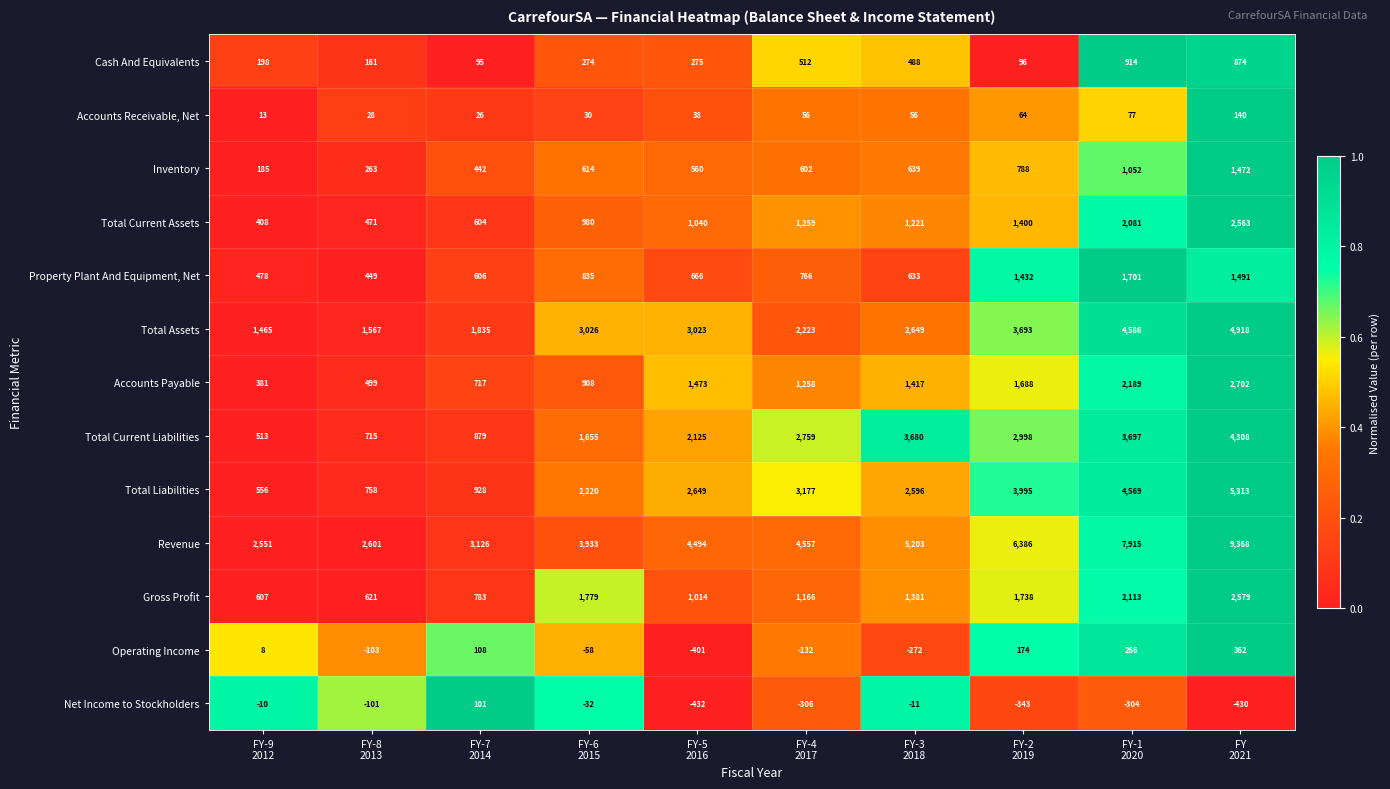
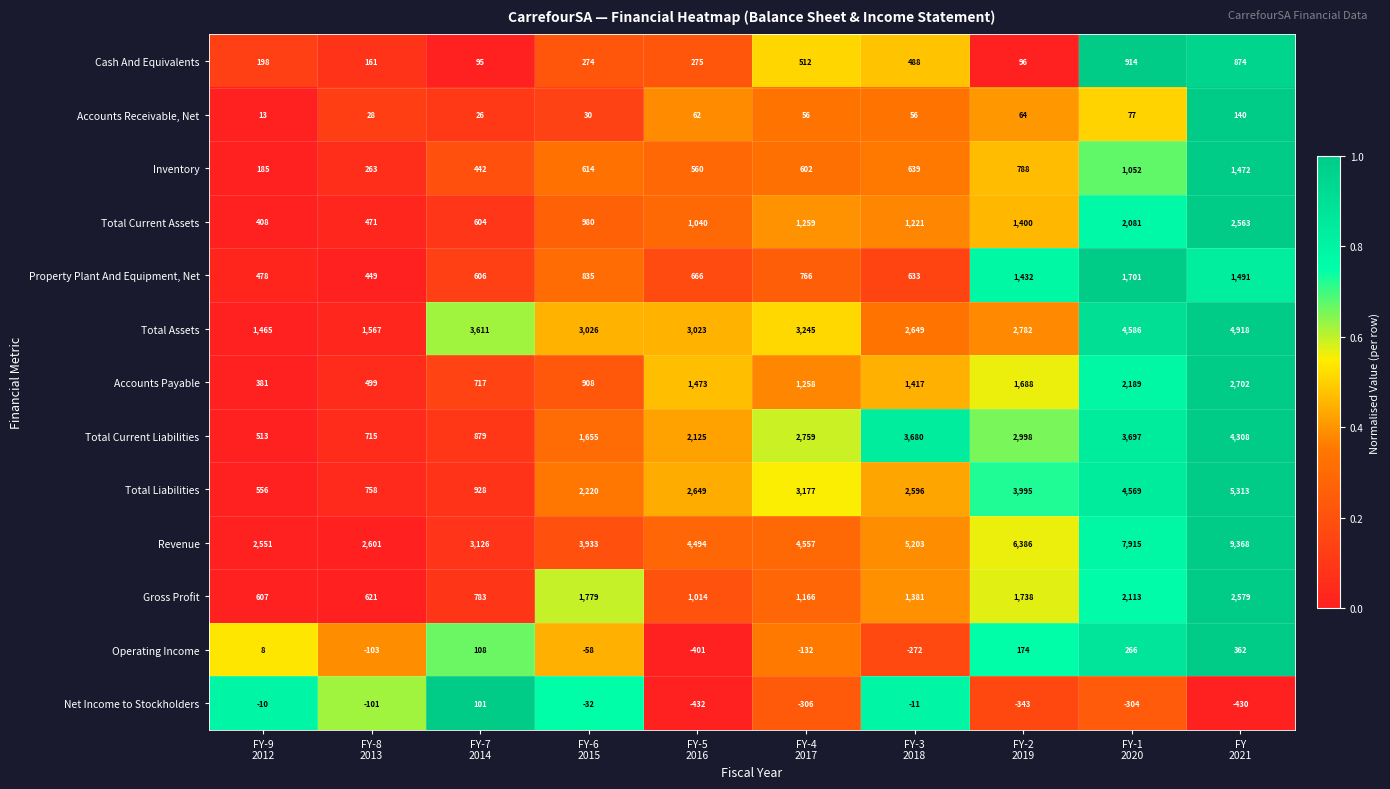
  {
    "Cash And Equivalents": {
      "FY-9 2012": "198",
      "FY-8 2013": "161",
      "FY-7 2014": "95",
      "FY-6 2015": "274",
      "FY-5 2016": "275",
      "FY-4 2017": "512",
      "FY-3 2018": "488",
      "FY-2 2019": "96",
      "FY-1 2020": "914",
      "FY 2021": "874"
    },
    "Accounts Receivable, Net": {
      "FY-9 2012": "13",
      "FY-8 2013": "28",
      "FY-7 2014": "26",
      "FY-6 2015": "30",
-     "FY-5 2016": "38",
+     "FY-5 2016": "62",
      "FY-4 2017": "56",
      "FY-3 2018": "56",
      "FY-2 2019": "64",
      "FY-1 2020": "77",
      "FY 2021": "140"
    },
    "Inventory": {
      "FY-9 2012": "185",
      "FY-8 2013": "263",
      "FY-7 2014": "442",
      "FY-6 2015": "614",
      "FY-5 2016": "560",
      "FY-4 2017": "602",
      "FY-3 2018": "639",
      "FY-2 2019": "788",
      "FY-1 2020": "1,052",
      "FY 2021": "1,472"
    },
    "Total Current Assets": {
      "FY-9 2012": "408",
      "FY-8 2013": "471",
      "FY-7 2014": "604",
      "FY-6 2015": "980",
      "FY-5 2016": "1,040",
      "FY-4 2017": "1,259",
      "FY-3 2018": "1,221",
      "FY-2 2019": "1,400",
      "FY-1 2020": "2,081",
      "FY 2021": "2,563"
    },
    "Property Plant And Equipment, Net": {
      "FY-9 2012": "478",
      "FY-8 2013": "449",
      "FY-7 2014": "606",
      "FY-6 2015": "835",
      "FY-5 2016": "666",
      "FY-4 2017": "766",
      "FY-3 2018": "633",
      "FY-2 2019": "1,432",
      "FY-1 2020": "1,701",
      "FY 2021": "1,491"
    },
    "Total Assets": {
      "FY-9 2012": "1,465",
      "FY-8 2013": "1,567",
-     "FY-7 2014": "1,835",
+     "FY-7 2014": "3,611",
      "FY-6 2015": "3,026",
      "FY-5 2016": "3,023",
-     "FY-4 2017": "2,223",
+     "FY-4 2017": "3,245",
      "FY-3 2018": "2,649",
-     "FY-2 2019": "3,693",
+     "FY-2 2019": "2,782",
      "FY-1 2020": "4,586",
      "FY 2021": "4,918"
    },
    "Accounts Payable": {
      "FY-9 2012": "381",
      "FY-8 2013": "499",
      "FY-7 2014": "717",
      "FY-6 2015": "908",
      "FY-5 2016": "1,473",
      "FY-4 2017": "1,258",
      "FY-3 2018": "1,417",
      "FY-2 2019": "1,688",
      "FY-1 2020": "2,189",
      "FY 2021": "2,702"
    },
    "Total Current Liabilities": {
      "FY-9 2012": "513",
      "FY-8 2013": "715",
      "FY-7 2014": "879",
      "FY-6 2015": "1,655",
      "FY-5 2016": "2,125",
      "FY-4 2017": "2,759",
      "FY-3 2018": "3,680",
      "FY-2 2019": "2,998",
      "FY-1 2020": "3,697",
      "FY 2021": "4,308"
    },
    "Total Liabilities": {
      "FY-9 2012": "556",
      "FY-8 2013": "758",
      "FY-7 2014": "928",
      "FY-6 2015": "2,220",
      "FY-5 2016": "2,649",
      "FY-4 2017": "3,177",
      "FY-3 2018": "2,596",
      "FY-2 2019": "3,995",
      "FY-1 2020": "4,569",
      "FY 2021": "5,313"
    },
    "Revenue": {
      "FY-9 2012": "2,551",
      "FY-8 2013": "2,601",
      "FY-7 2014": "3,126",
      "FY-6 2015": "3,933",
      "FY-5 2016": "4,494",
      "FY-4 2017": "4,557",
      "FY-3 2018": "5,203",
      "FY-2 2019": "6,386",
      "FY-1 2020": "7,915",
      "FY 2021": "9,368"
    },
    "Gross Profit": {
      "FY-9 2012": "607",
      "FY-8 2013": "621",
      "FY-7 2014": "783",
      "FY-6 2015": "1,779",
      "FY-5 2016": "1,014",
      "FY-4 2017": "1,166",
      "FY-3 2018": "1,381",
      "FY-2 2019": "1,738",
      "FY-1 2020": "2,113",
      "FY 2021": "2,579"
    },
    "Operating Income": {
      "FY-9 2012": "8",
      "FY-8 2013": "-103",
      "FY-7 2014": "108",
      "FY-6 2015": "-58",
      "FY-5 2016": "-401",
      "FY-4 2017": "-132",
      "FY-3 2018": "-272",
      "FY-2 2019": "174",
      "FY-1 2020": "266",
      "FY 2021": "362"
    },
    "Net Income to Stockholders": {
      "FY-9 2012": "-10",
      "FY-8 2013": "-101",
      "FY-7 2014": "101",
      "FY-6 2015": "-32",
      "FY-5 2016": "-432",
      "FY-4 2017": "-306",
      "FY-3 2018": "-11",
      "FY-2 2019": "-343",
      "FY-1 2020": "-304",
      "FY 2021": "-430"
    }
  }
